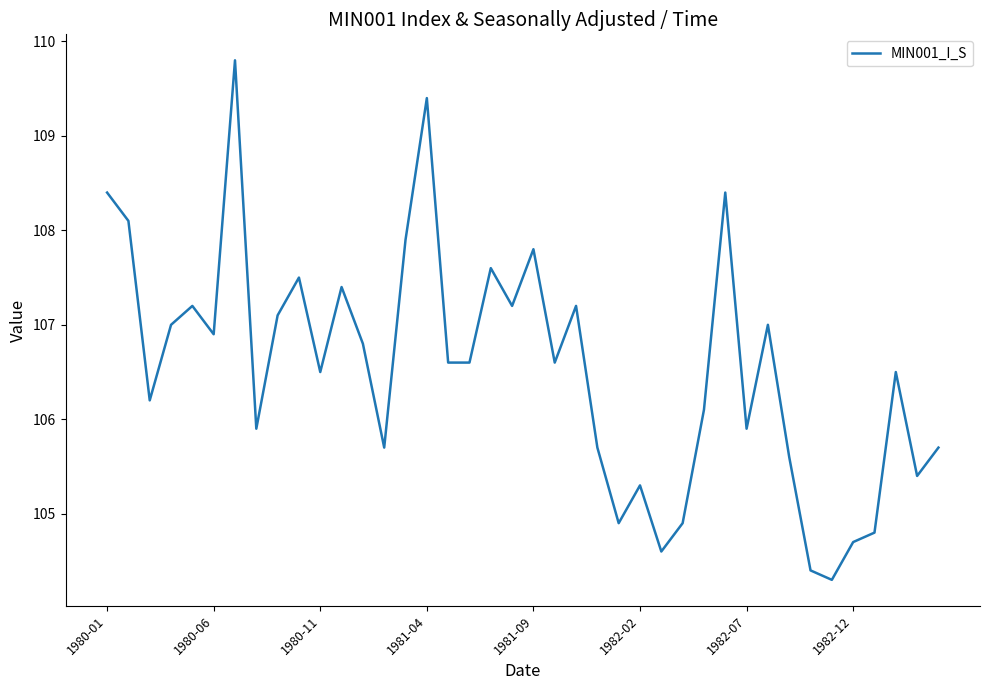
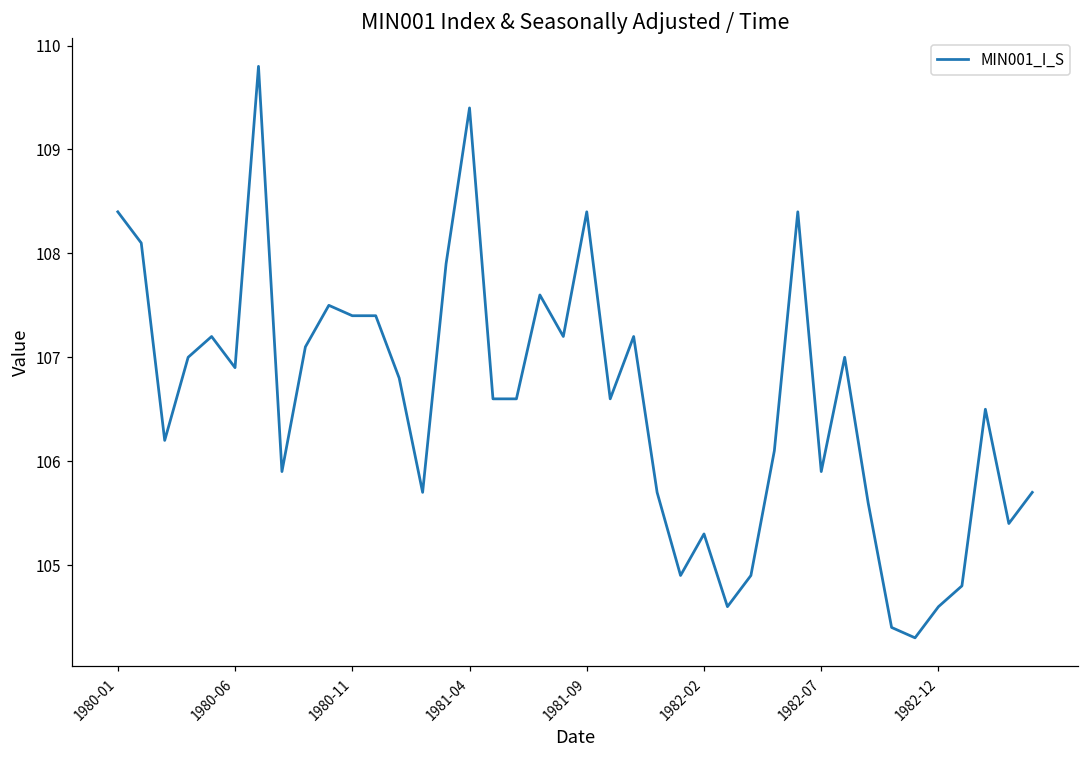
  {
    "1980-01": 108.4,
    "1980-06": 106.9,
-   "1980-11": 106.5,
+   "1980-11": 107.4,
    "1981-04": 109.4,
-   "1981-09": 107.8,
+   "1981-09": 108.4,
    "1982-02": 105.3,
    "1982-07": 105.9,
-   "1982-12": 104.7
+   "1982-12": 104.6
  }
